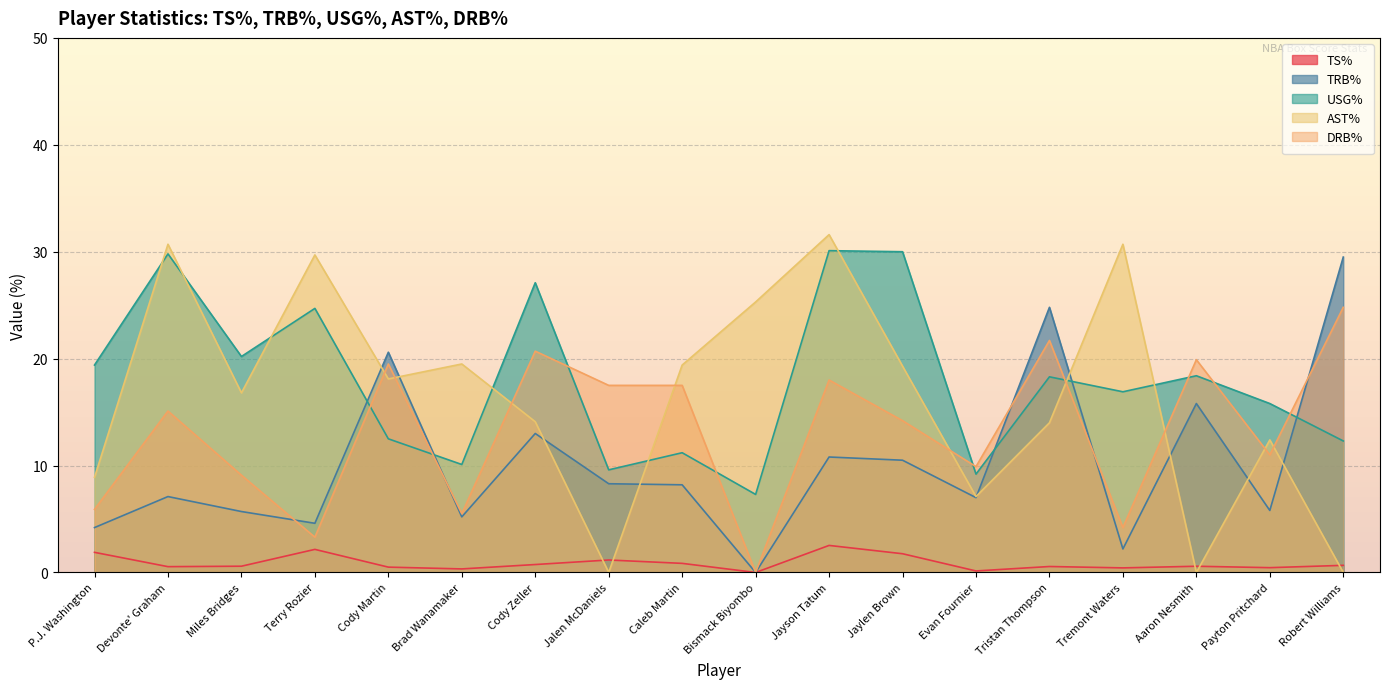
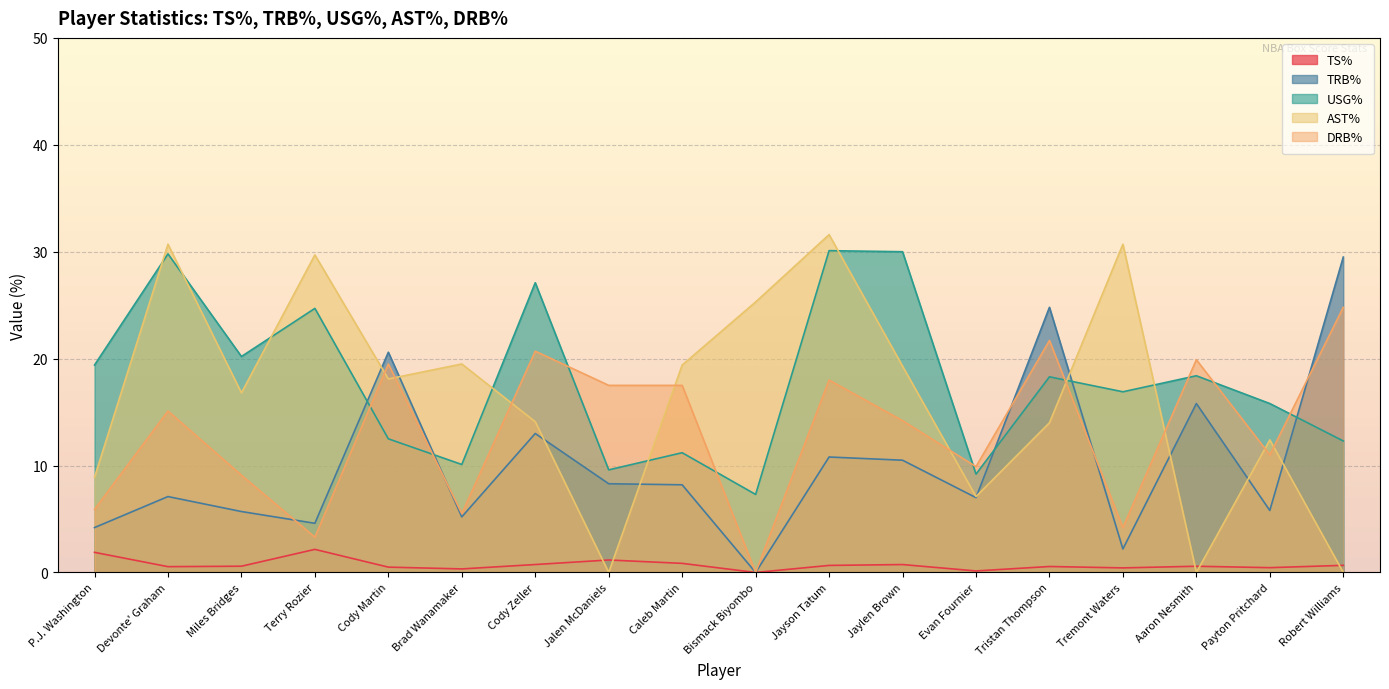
  {
    "TS%": {
      "P.J. Washington": 1.9,
      "Devonte' Graham": 0.5,
      "Miles Bridges": 0.6,
      "Terry Rozier": 2.2,
      "Cody Martin": 0.5,
      "Brad Wanamaker": 0.3,
      "Cody Zeller": 0.7,
      "Jalen McDaniels": 1.2,
      "Caleb Martin": 0.9,
-     "Jayson Tatum": 2.5,
-     "Jaylen Brown": 1.8,
+     "Jayson Tatum": 0.7,
+     "Jaylen Brown": 0.7,
      "Evan Fournier": 0.1,
      "Tristan Thompson": 0.6,
      "Tremont Waters": 0.4,
      "Aaron Nesmith": 0.6,
      "Payton Pritchard": 0.5,
      "Robert Williams": 0.7
    }
  }
